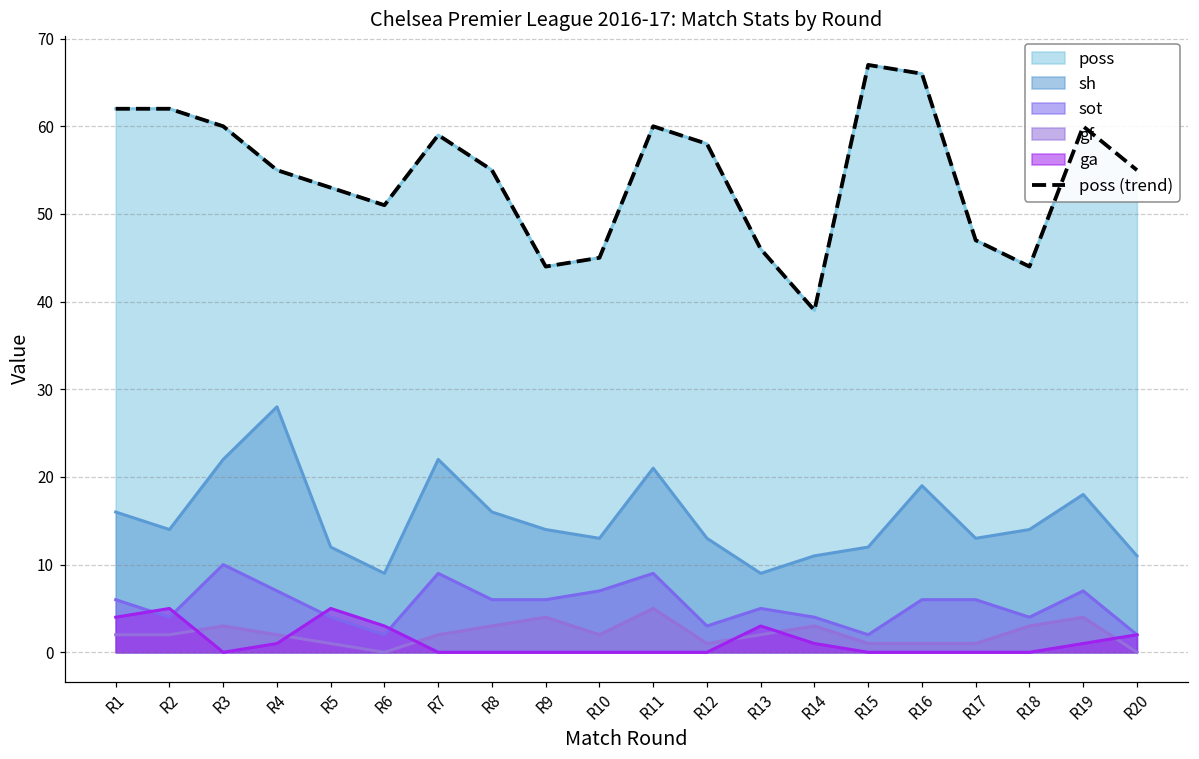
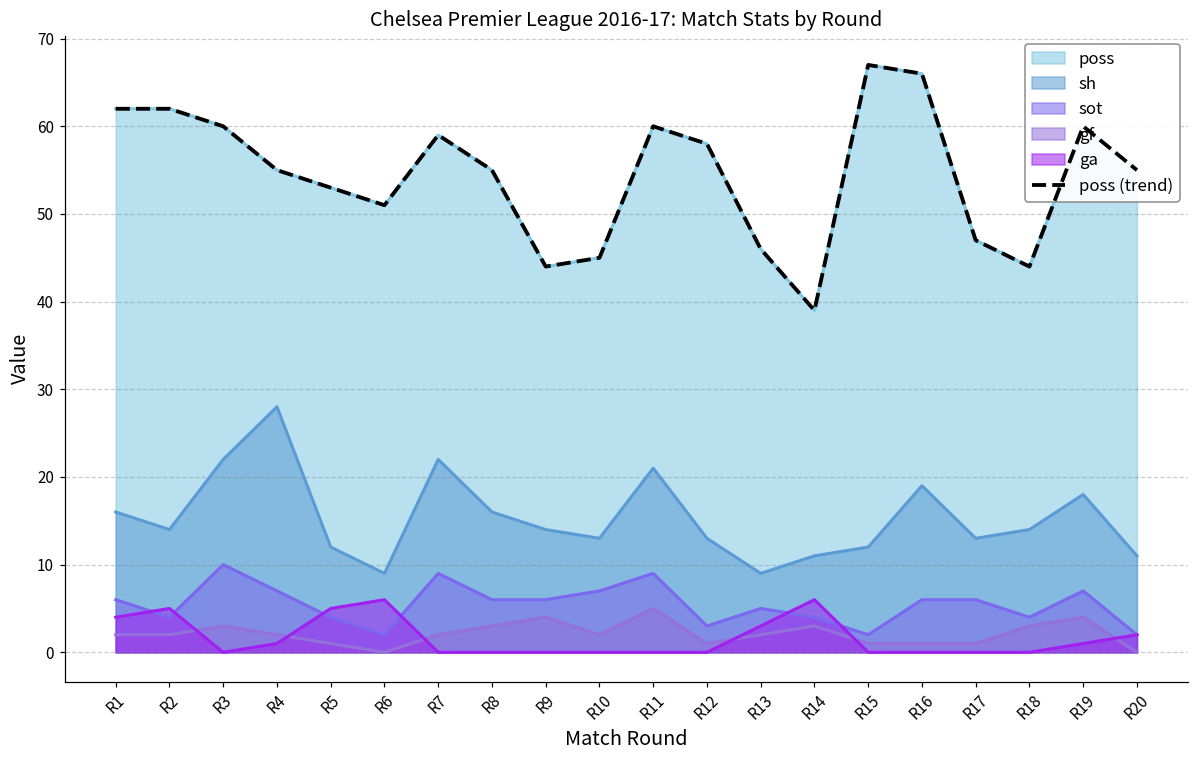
  {
    "ga": {
      "R1": 4,
      "R2": 5,
      "R3": 0,
      "R4": 1,
      "R5": 5,
-     "R6": 3,
+     "R6": 6,
      "R7": 0,
      "R8": 0,
      "R9": 0,
      "R10": 0,
      "R11": 0,
      "R12": 0,
      "R13": 3,
-     "R14": 1,
+     "R14": 6,
      "R15": 0,
      "R16": 0,
      "R17": 0,
      "R18": 0,
      "R19": 1
    }
  }
